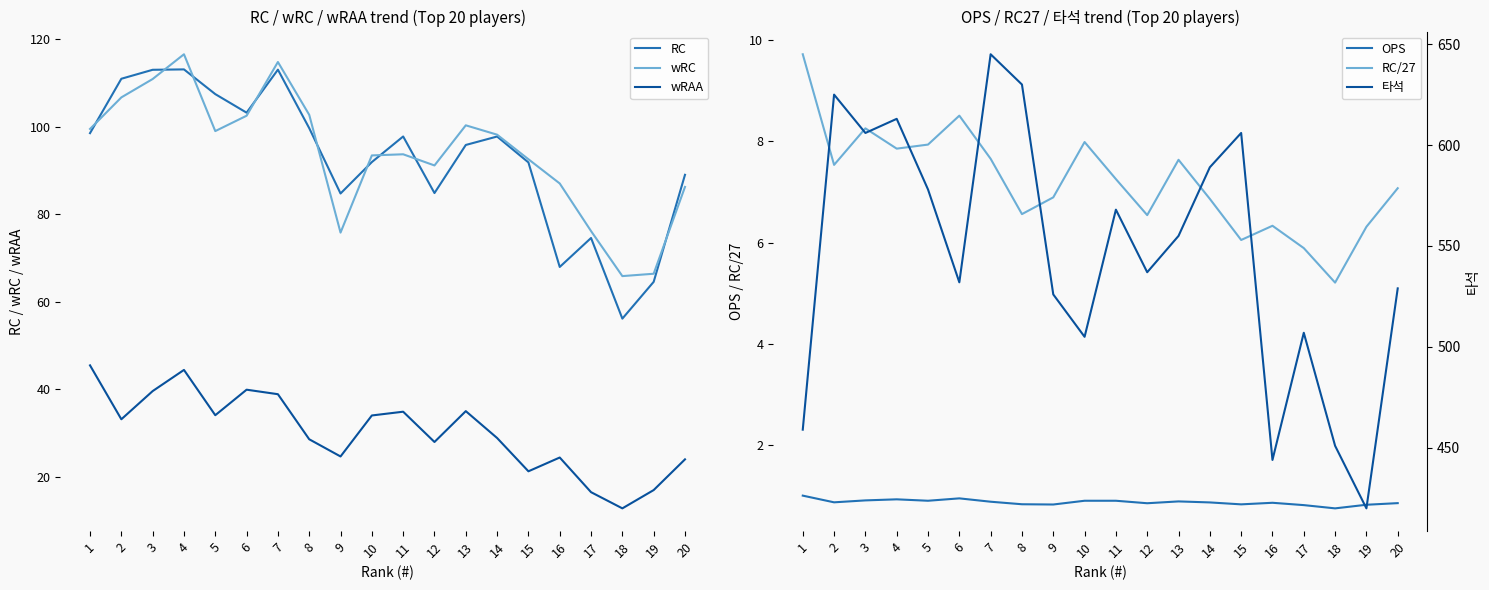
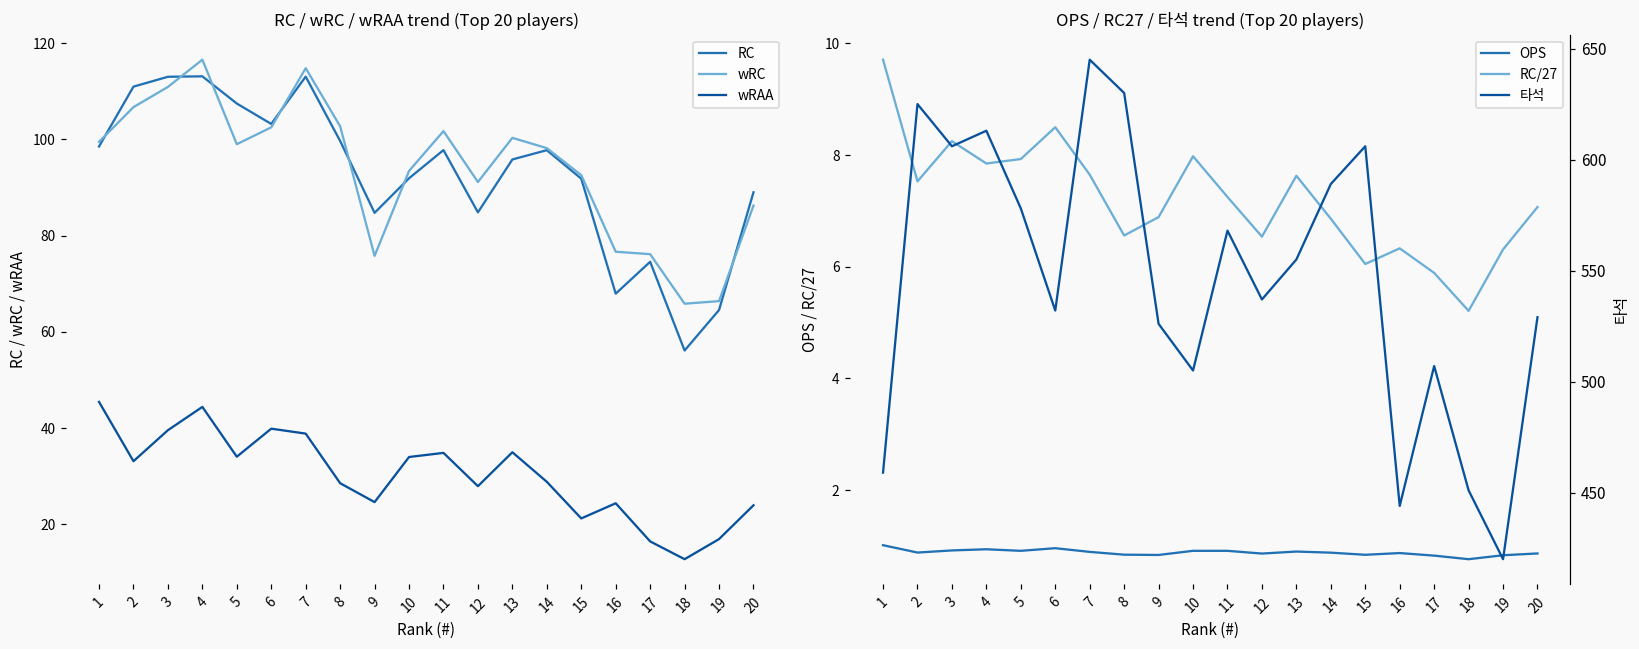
  {
    "RC / wRC / wRAA trend (Top 20 players)": {
      "wRC": {
        "1": 99,
        "2": 107,
        "3": 111,
        "4": 117,
        "5": 99,
        "6": 103,
        "7": 115,
        "8": 103,
        "9": 76,
        "10": 93,
-       "11": 94,
+       "11": 102,
        "12": 91,
        "13": 100,
        "15": 93,
-       "16": 87,
+       "16": 77,
        "17": 76,
        "18": 66,
        "19": 66,
        "20": 86
      }
    }
  }
